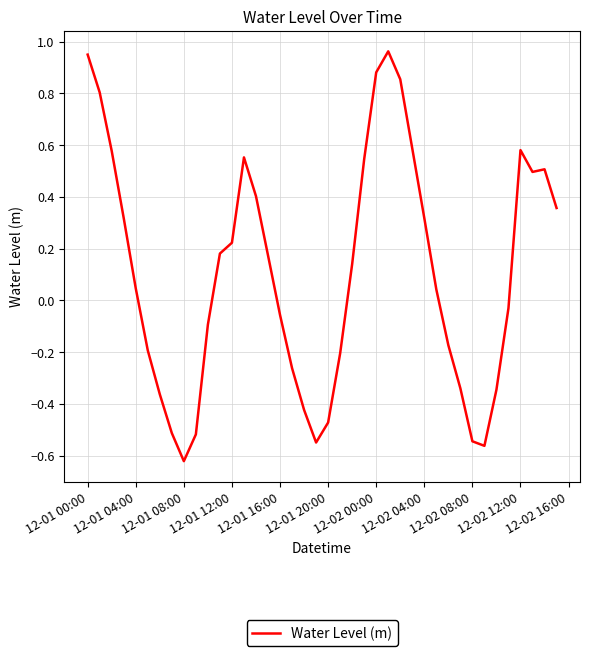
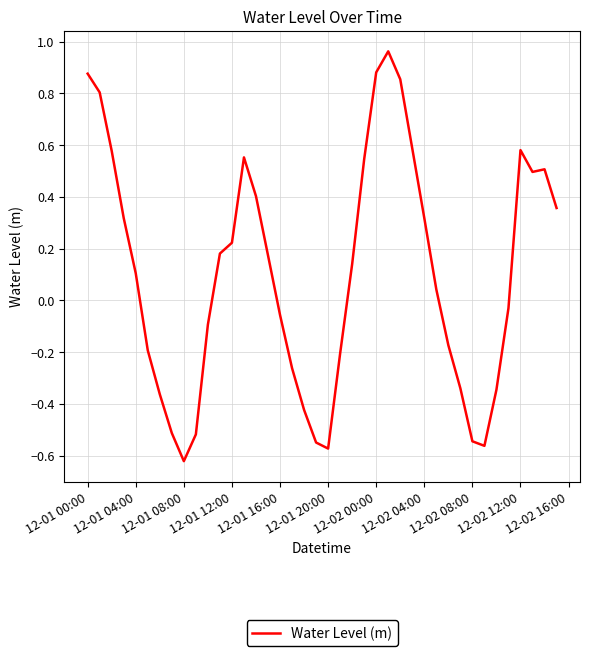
  {
-   "12-01 00:00": 0.95,
-   "12-01 04:00": 0.05,
+   "12-01 00:00": 0.88,
+   "12-01 04:00": 0.10,
    "12-01 08:00": -0.62,
    "12-01 12:00": 0.22,
    "12-01 16:00": -0.06,
-   "12-01 20:00": -0.47,
+   "12-01 20:00": -0.57,
    "12-02 00:00": 0.88,
    "12-02 04:00": 0.32,
    "12-02 08:00": -0.54,
    "12-02 12:00": 0.58
  }
